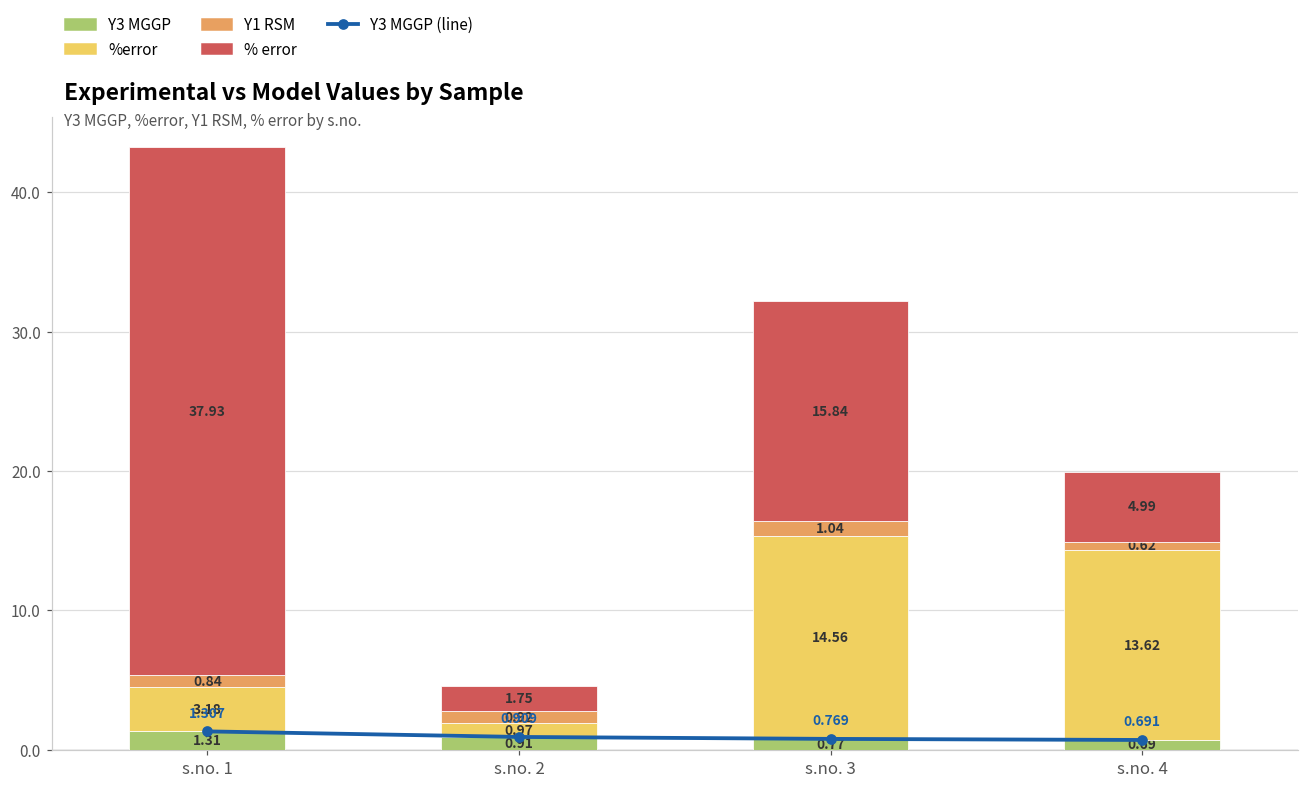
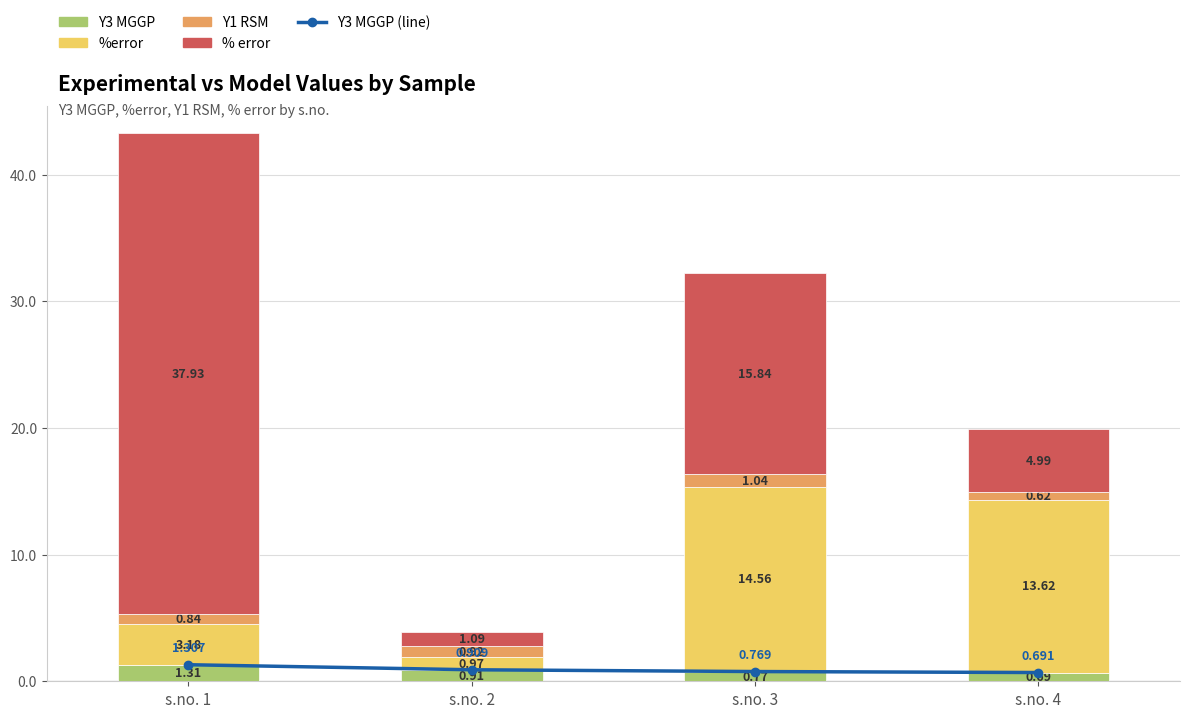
  {
    "% error": {
      "s.no. 1": 37.93,
-     "s.no. 2": 1.75,
+     "s.no. 2": 1.09,
      "s.no. 3": 15.84,
      "s.no. 4": 4.99
    }
  }
